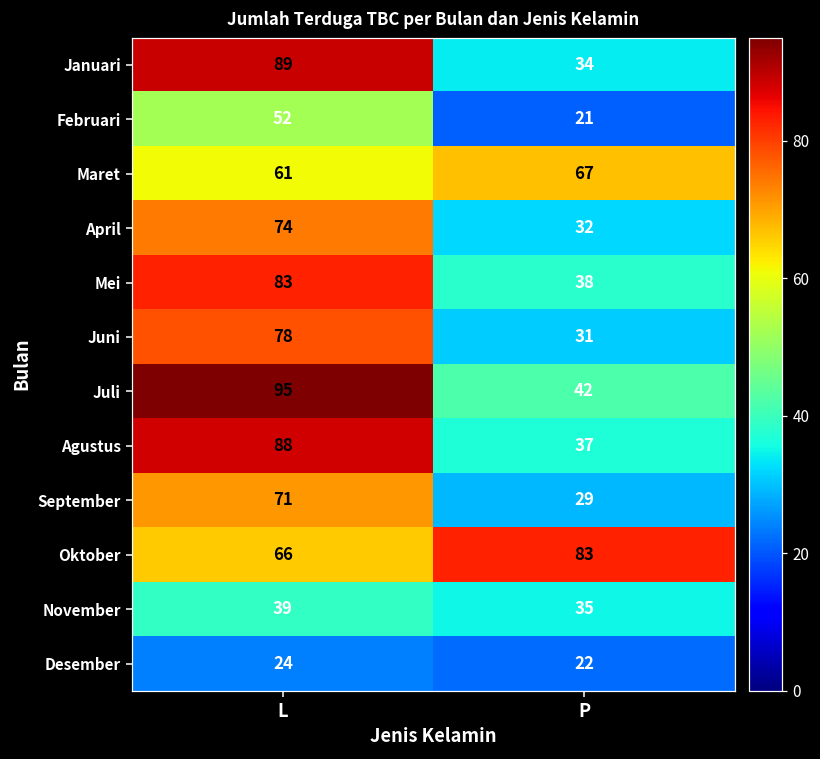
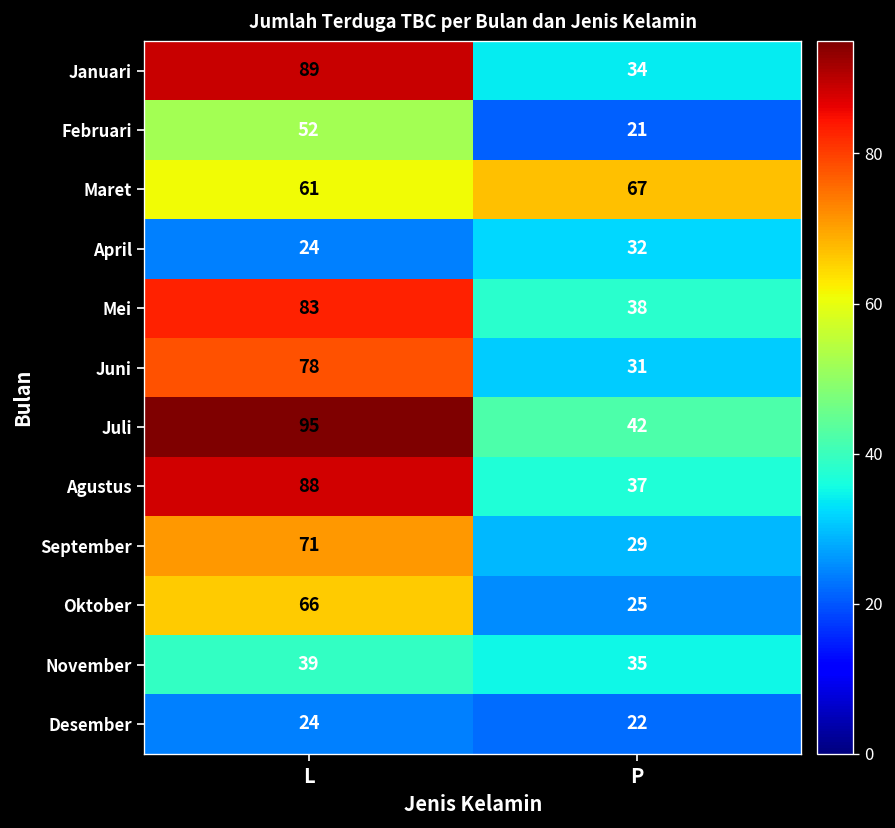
  {
    "Januari": {
      "L": 89,
      "P": 34
    },
    "Februari": {
      "L": 52,
      "P": 21
    },
    "Maret": {
      "L": 61,
      "P": 67
    },
    "April": {
-     "L": 74,
+     "L": 24,
      "P": 32
    },
    "Mei": {
      "L": 83,
      "P": 38
    },
    "Juni": {
      "L": 78,
      "P": 31
    },
    "Juli": {
      "L": 95,
      "P": 42
    },
    "Agustus": {
      "L": 88,
      "P": 37
    },
    "September": {
      "L": 71,
      "P": 29
    },
    "Oktober": {
      "L": 66,
-     "P": 83
+     "P": 25
    },
    "November": {
      "L": 39,
      "P": 35
    },
    "Desember": {
      "L": 24,
      "P": 22
    }
  }
